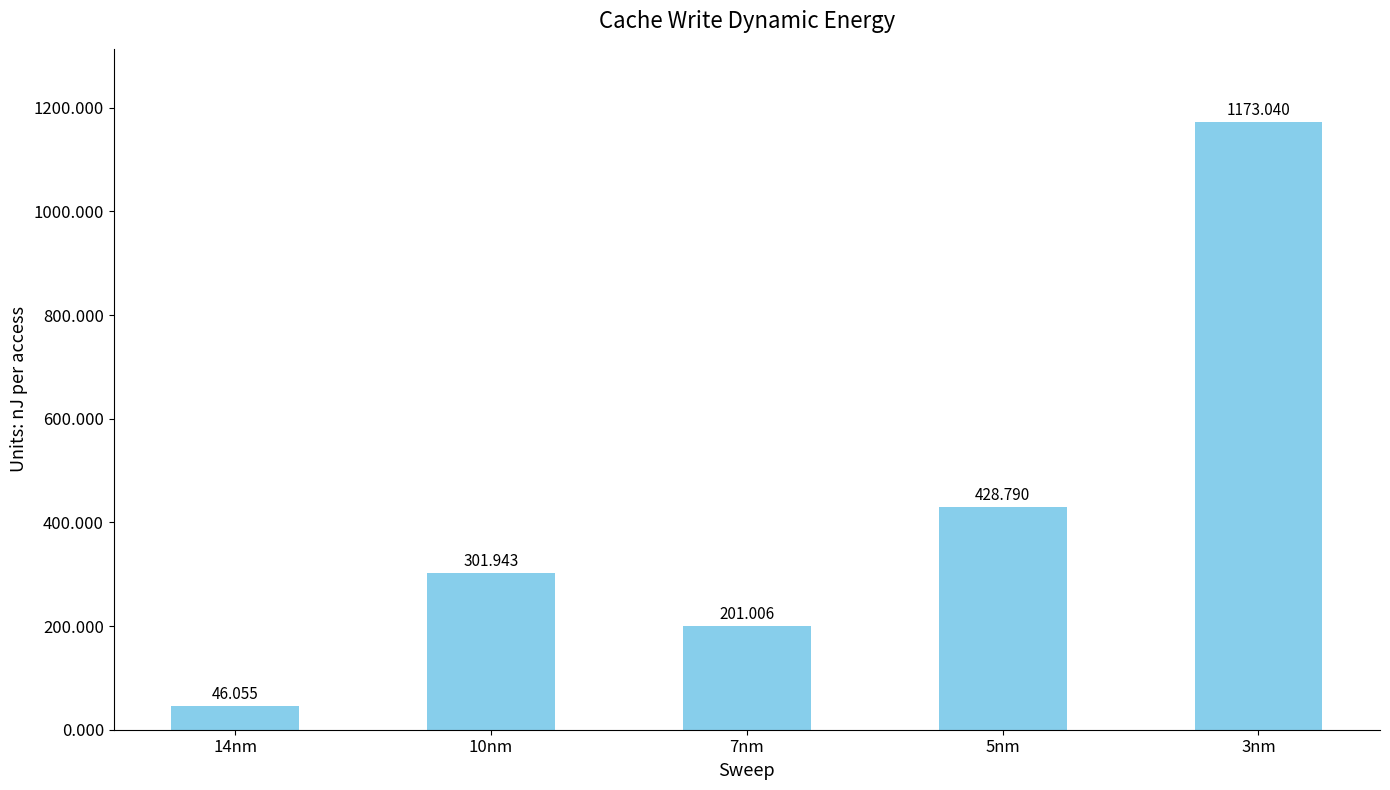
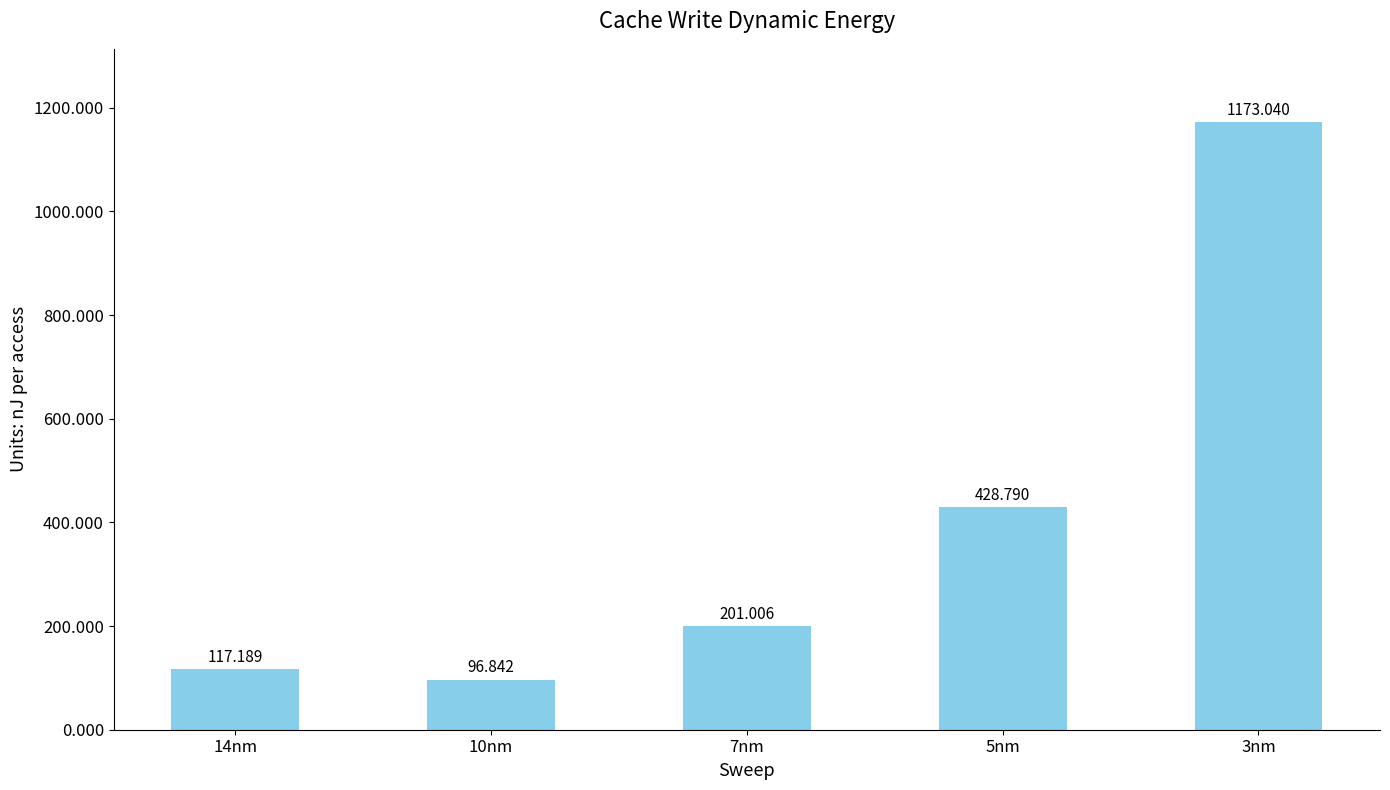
  {
-   "14nm": 46.055,
-   "10nm": 301.943,
+   "14nm": 117.189,
+   "10nm": 96.842,
    "7nm": 201.006,
    "5nm": 428.790,
    "3nm": 1173.040
  }
